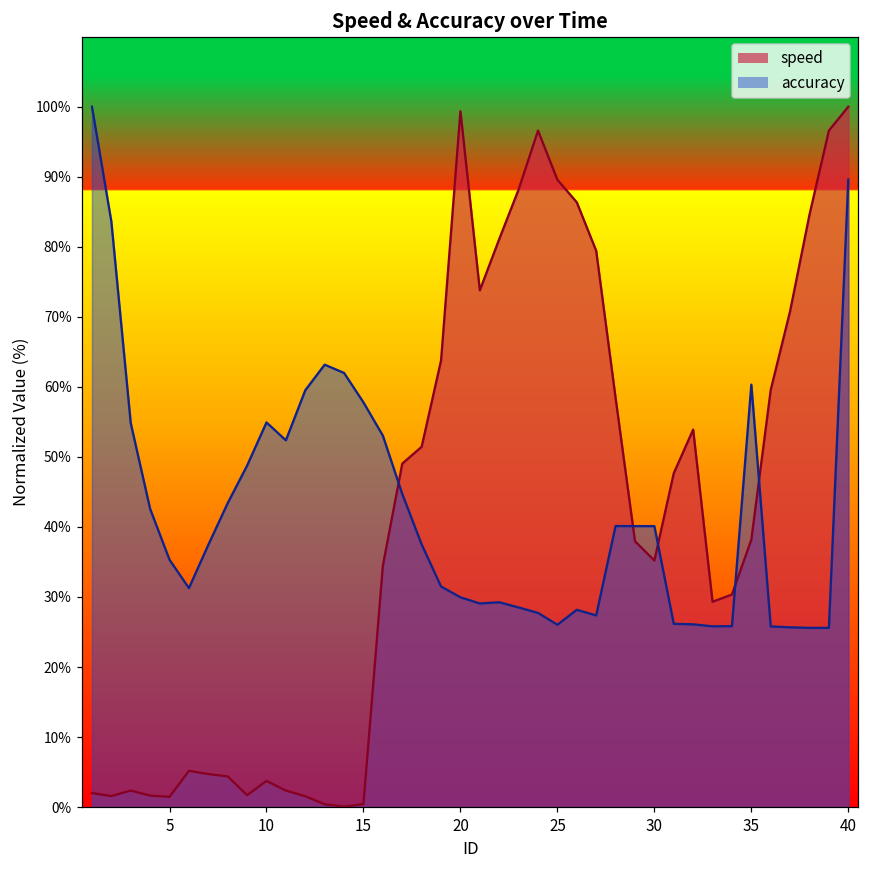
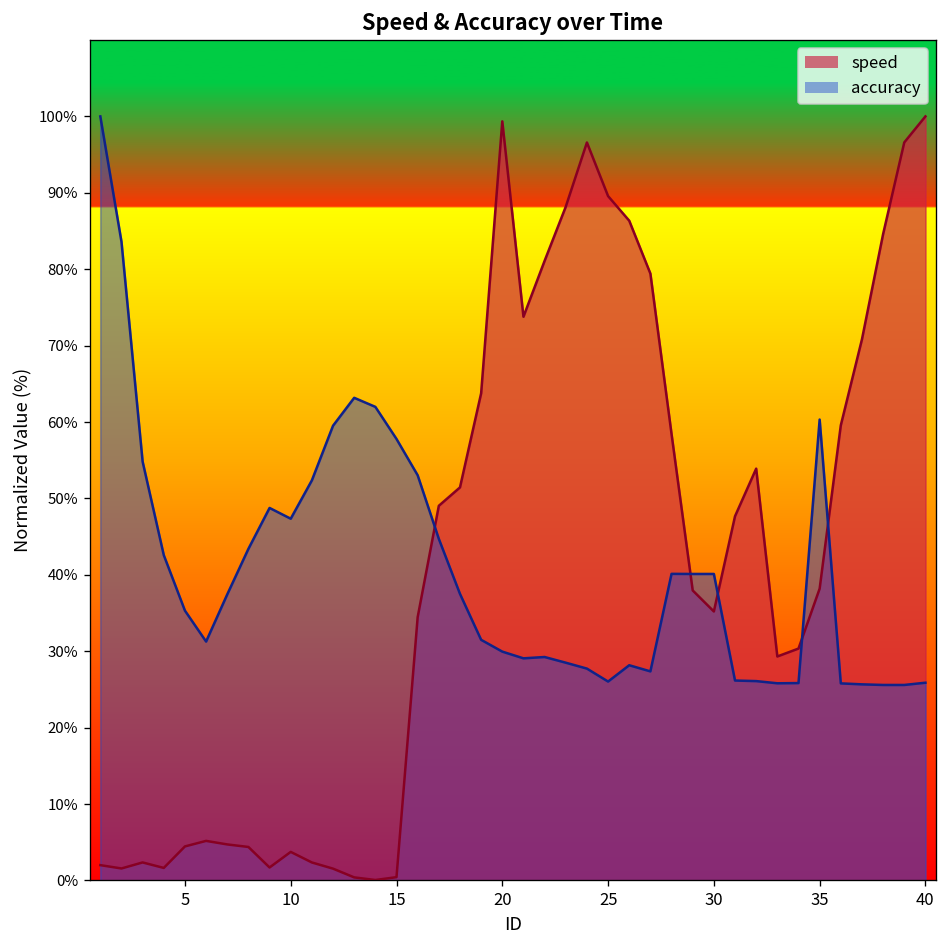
  {
    "speed": {
-     "5": "1%",
+     "5": "4%",
      "10": "4%",
      "15": "0%",
      "20": "99%",
      "25": "90%",
      "30": "35%",
      "35": "38%",
      "40": "100%"
    },
    "accuracy": {
      "5": "35%",
-     "10": "55%",
+     "10": "47%",
      "15": "58%",
      "20": "30%",
      "25": "26%",
      "30": "40%",
      "35": "60%",
-     "40": "90%"
+     "40": "26%"
    }
  }
